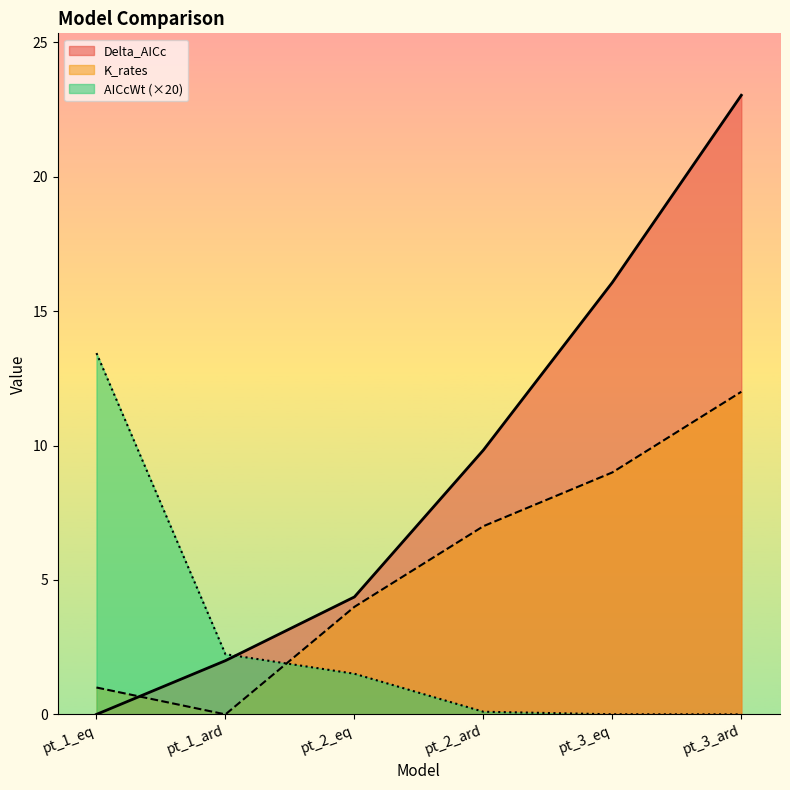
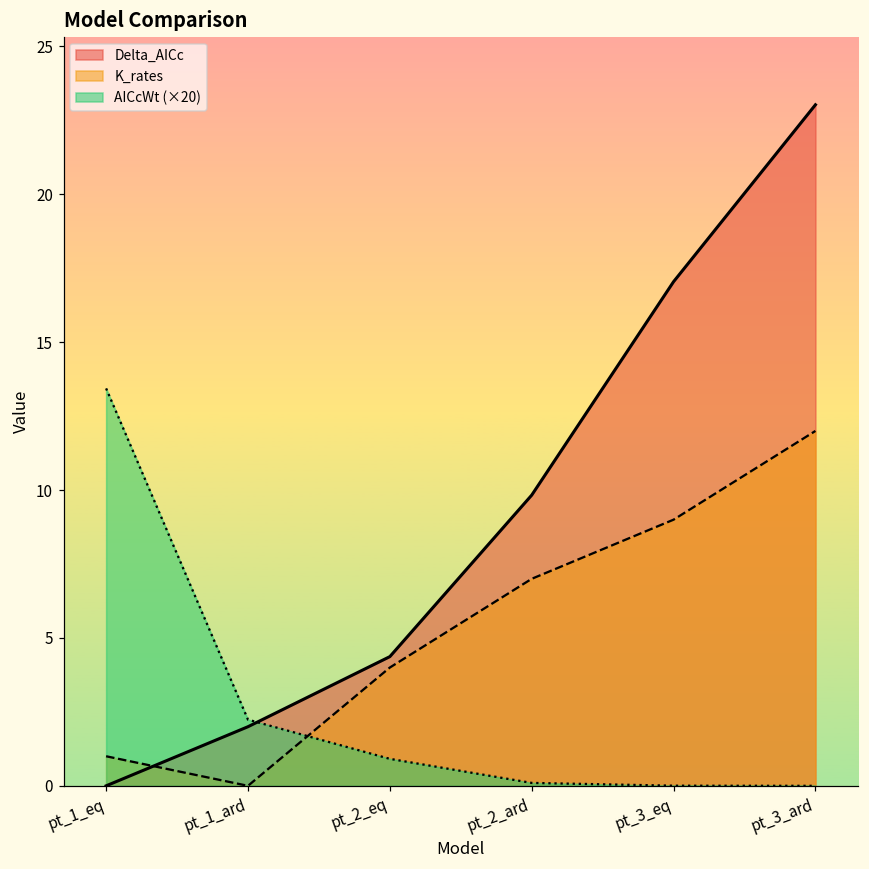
  {
    "Delta_AICc": {
      "pt_1_eq": 0.0,
      "pt_1_ard": 2.0,
      "pt_2_eq": 4.4,
      "pt_2_ard": 9.8,
-     "pt_3_eq": 16.1,
+     "pt_3_eq": 17.0,
      "pt_3_ard": 23.0
    },
    "K_rates": {
      "pt_1_eq": 1.0,
      "pt_1_ard": 0.0,
      "pt_2_eq": 4.0,
      "pt_2_ard": 7.0,
      "pt_3_eq": 9.0,
      "pt_3_ard": 12.0
    },
    "AICcWt (×20)": {
      "pt_1_eq": 13.4,
      "pt_1_ard": 2.2,
-     "pt_2_eq": 1.5,
+     "pt_2_eq": 0.9,
      "pt_2_ard": 0.1,
      "pt_3_eq": 0.0,
      "pt_3_ard": 0.0
    }
  }
